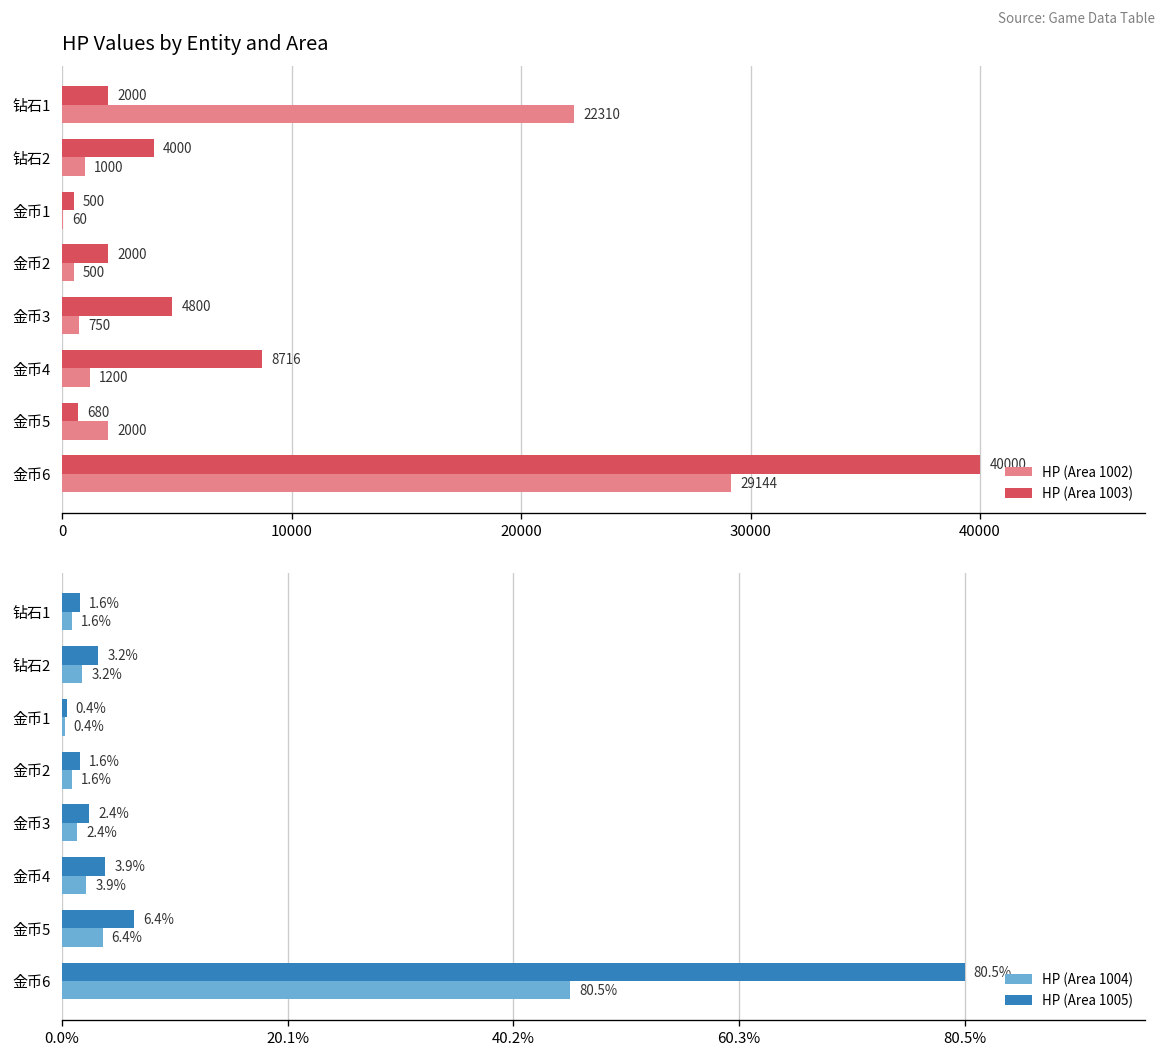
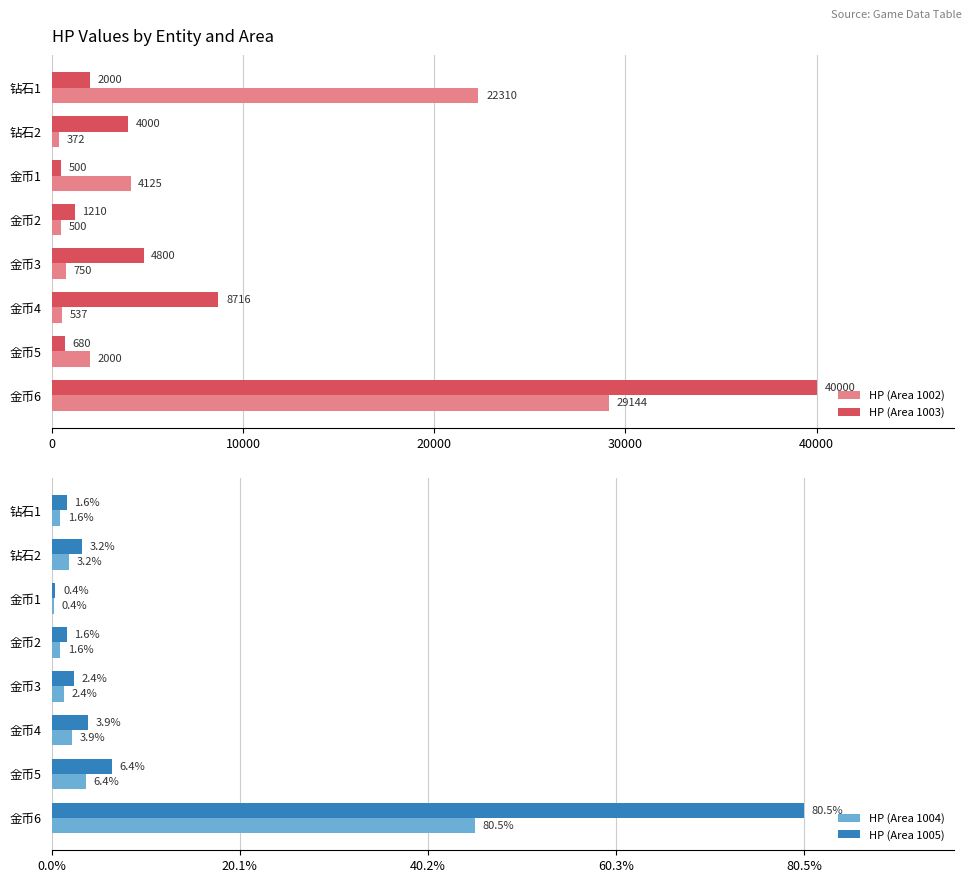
  {
    "HP Values by Entity and Area": {
      "HP (Area 1002)": {
        "钻石1": 22310,
-       "钻石2": 1000,
-       "金币1": 60,
+       "钻石2": 372,
+       "金币1": 4125,
        "金币2": 500,
        "金币3": 750,
-       "金币4": 1200,
+       "金币4": 537,
        "金币5": 2000,
        "金币6": 29144
      },
      "HP (Area 1003)": {
        "钻石1": 2000,
        "钻石2": 4000,
        "金币1": 500,
-       "金币2": 2000,
+       "金币2": 1210,
        "金币3": 4800,
        "金币4": 8716,
        "金币5": 680,
        "金币6": 40000
      }
    }
  }
